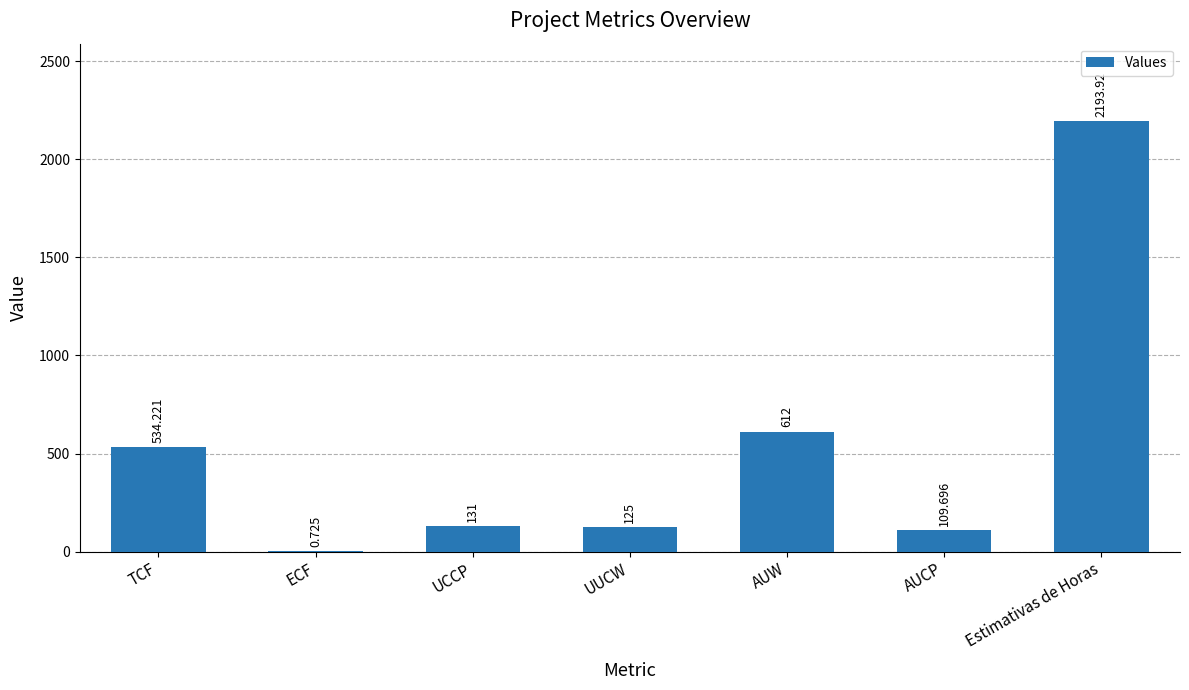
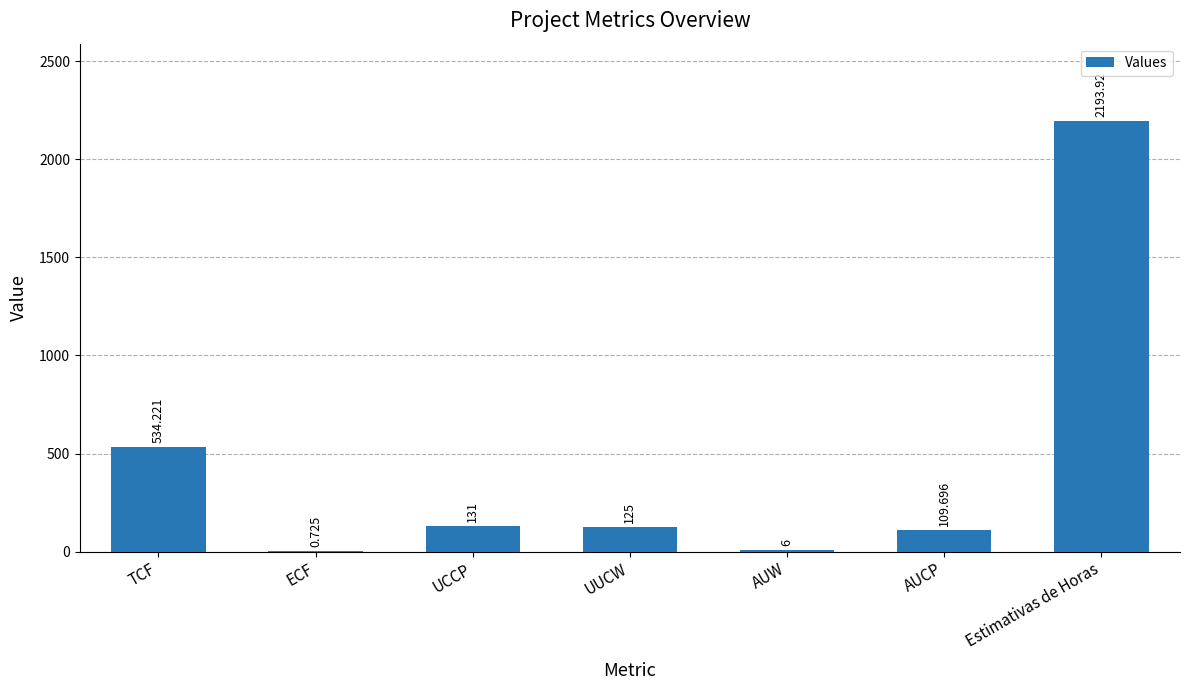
  {
    "TCF": 534.221,
    "ECF": 0.725,
    "UCCP": 131,
    "UUCW": 125,
-   "AUW": 612,
+   "AUW": 6,
    "AUCP": 109.696
  }
